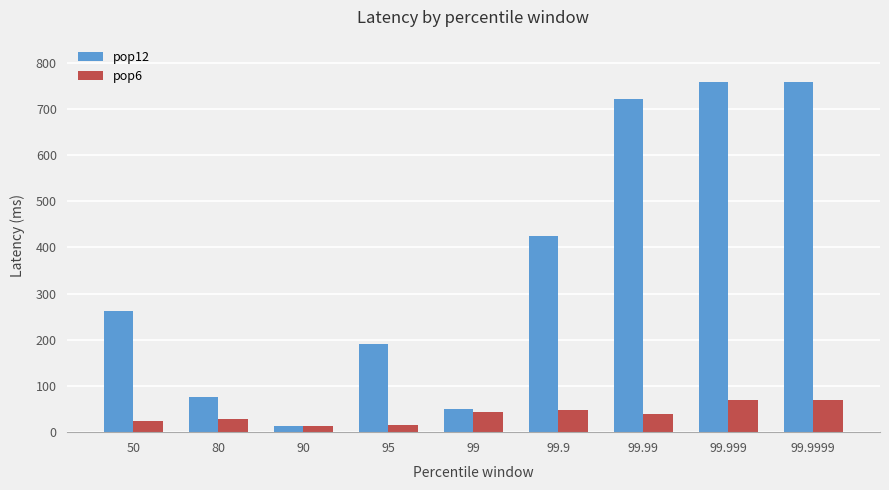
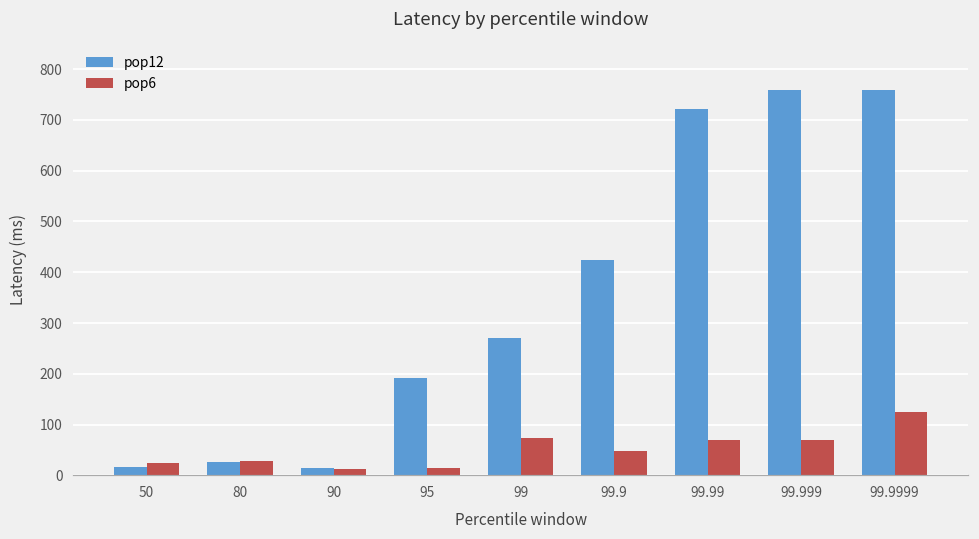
  {
    "pop12": {
-     "50": 260,
-     "80": 80,
+     "50": 20,
+     "80": 30,
      "90": 10,
      "95": 190,
-     "99": 50,
+     "99": 270,
      "99.9": 430,
      "99.99": 720,
      "99.999": 760,
      "99.9999": 760
    },
    "pop6": {
      "50": 30,
      "80": 30,
      "90": 10,
      "95": 20,
-     "99": 40,
+     "99": 70,
      "99.9": 50,
-     "99.99": 40,
+     "99.99": 70,
      "99.999": 70,
-     "99.9999": 70
+     "99.9999": 130
    }
  }
